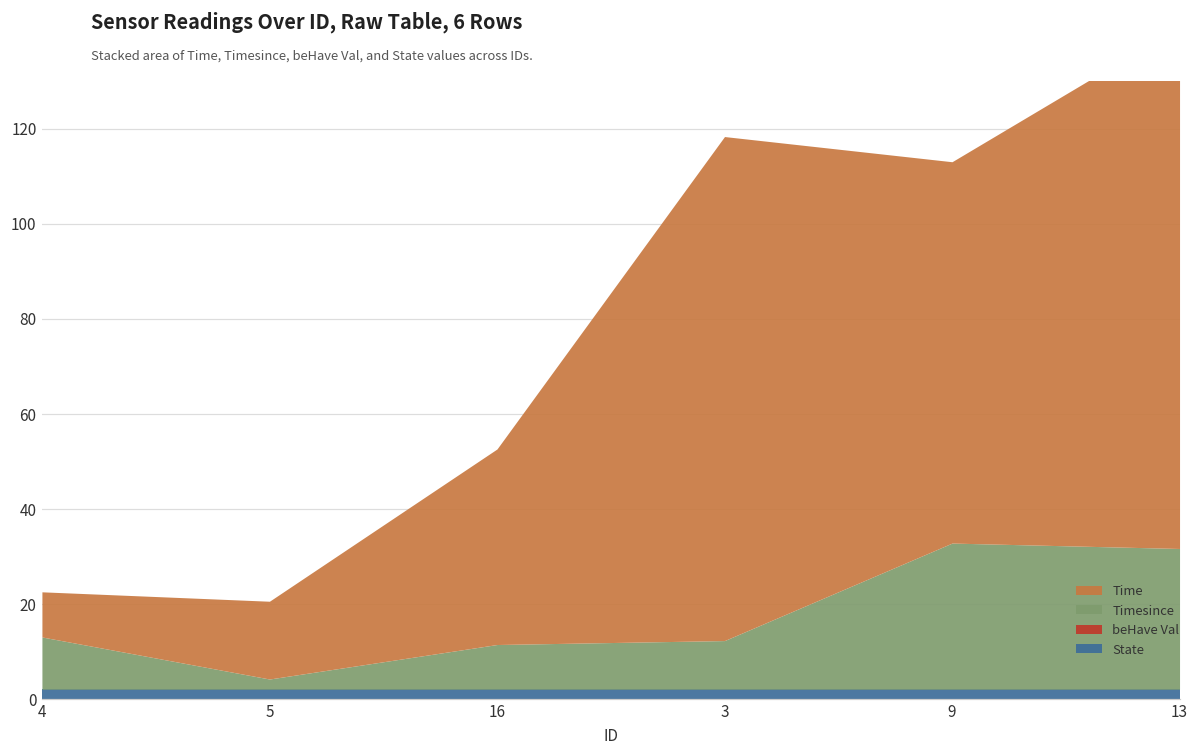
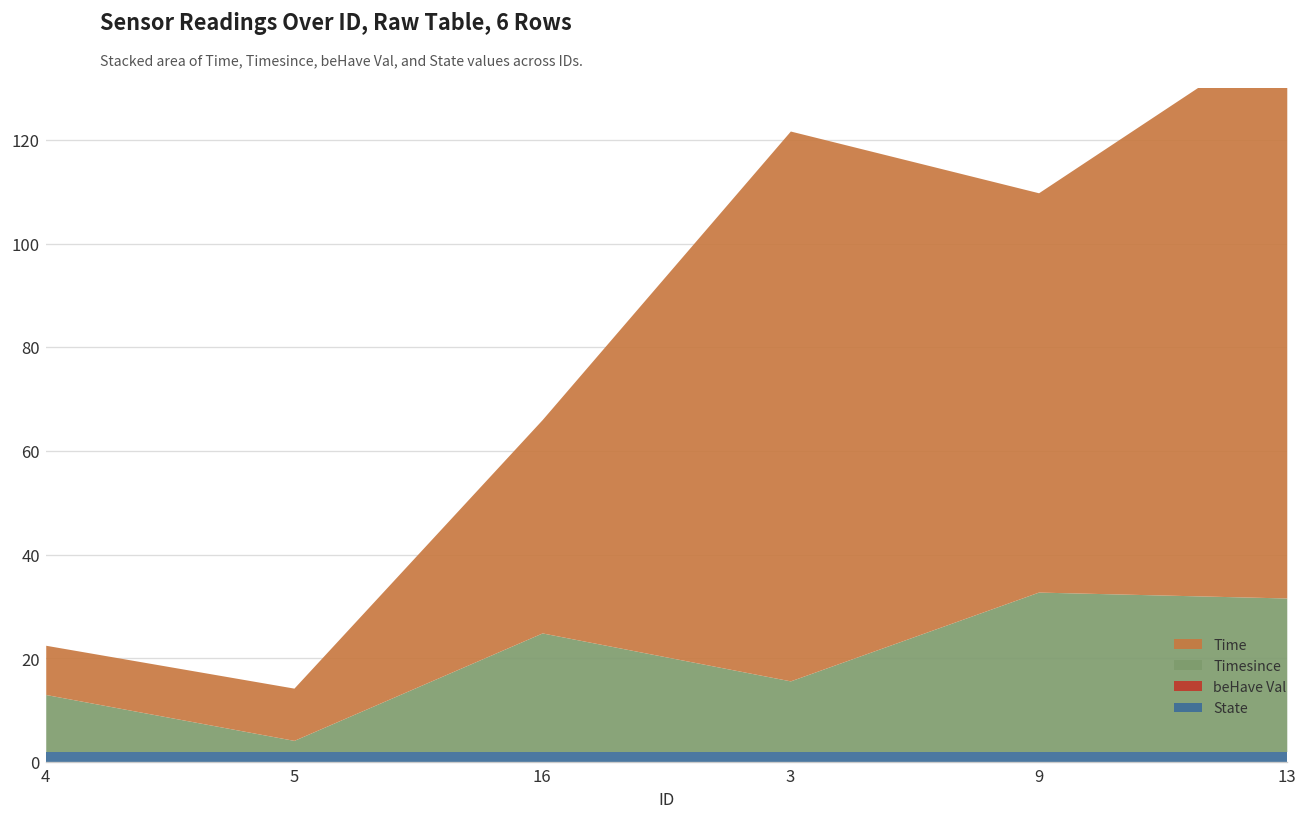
  {
    "beHave Val": {
      "4": 2,
      "5": 2,
      "16": 2,
      "3": 2,
      "9": 2,
      "13": 2
    },
    "Timesince": {
      "4": 11,
      "5": 2,
-     "16": 9,
-     "3": 10,
+     "16": 23,
+     "3": 14,
      "9": 31,
      "13": 30
    },
    "Time": {
      "4": 10,
-     "5": 16,
+     "5": 10,
      "16": 41,
      "3": 106,
-     "9": 80
+     "9": 77
    }
  }
